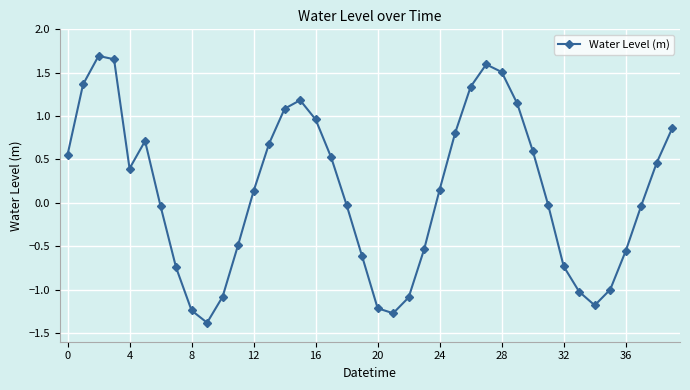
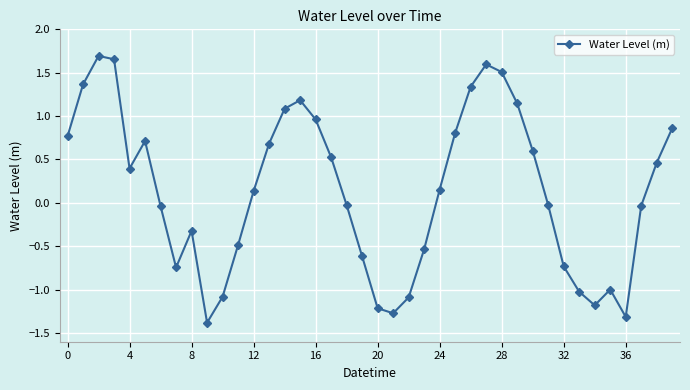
  {
-   "0": 0.6,
+   "0": 0.8,
    "4": 0.4,
-   "8": -1.2,
+   "8": -0.3,
    "12": 0.1,
    "16": 1.0,
    "20": -1.2,
    "24": 0.2,
    "28": 1.5,
    "32": -0.7,
-   "36": -0.6
+   "36": -1.3
  }
